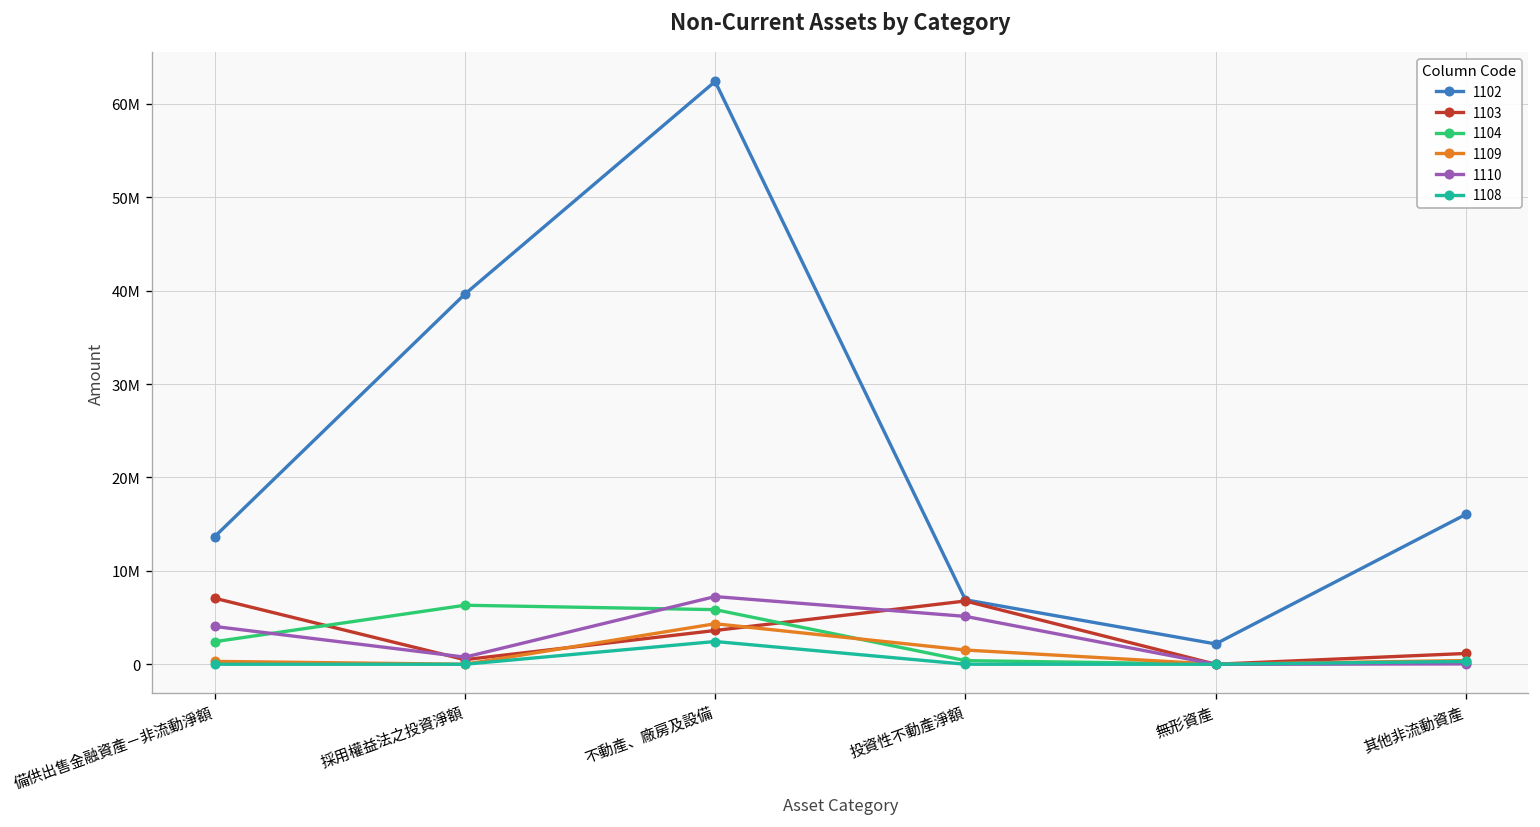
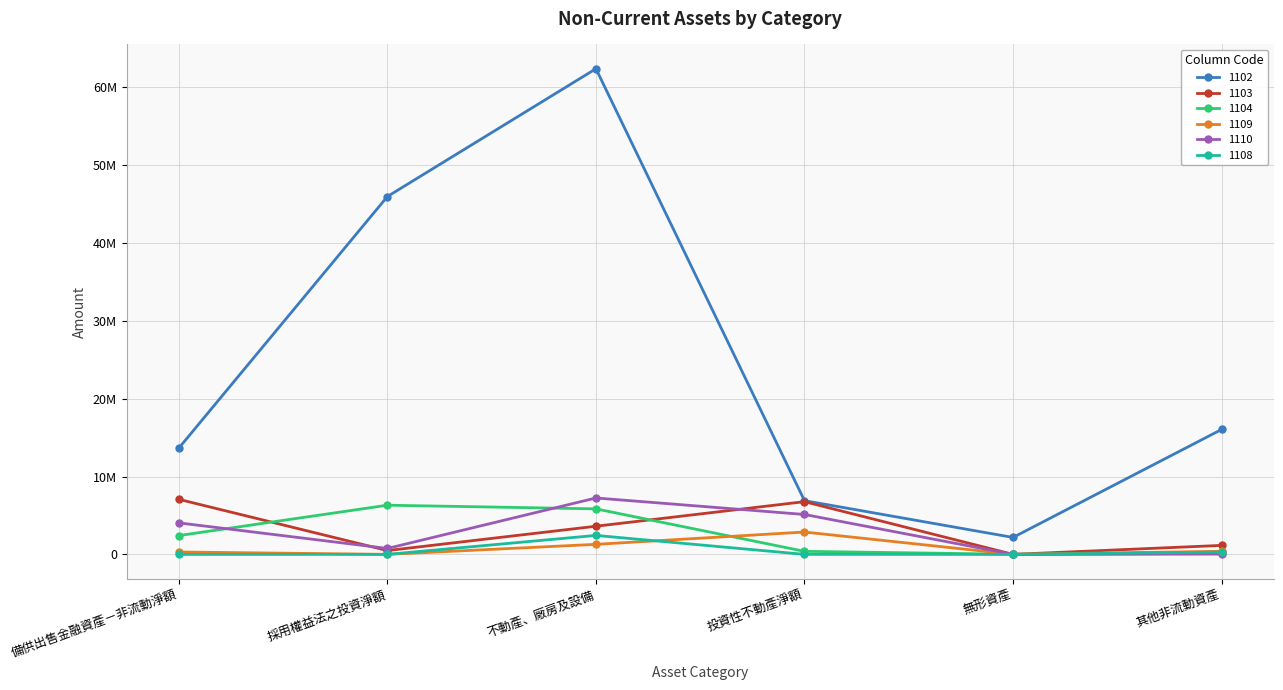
  {
    "1102": {
      "備供出售金融資產－非流動淨額": 14000000,
-     "採用權益法之投資淨額": 40000000,
+     "採用權益法之投資淨額": 46000000,
      "不動產、廠房及設備": 62000000,
      "無形資產": 2000000,
      "其他非流動資產": 16000000
    },
    "1103": {
      "備供出售金融資產－非流動淨額": 7000000,
      "不動產、廠房及設備": 4000000,
      "其他非流動資產": 1000000
    },
    "1109": {
-     "不動產、廠房及設備": 4000000,
-     "投資性不動產淨額": 2000000
+     "不動產、廠房及設備": 1000000,
+     "投資性不動產淨額": 3000000
    },
    "1110": {
      "備供出售金融資產－非流動淨額": 4000000,
      "不動產、廠房及設備": 7000000,
      "投資性不動產淨額": 5000000
    }
  }
